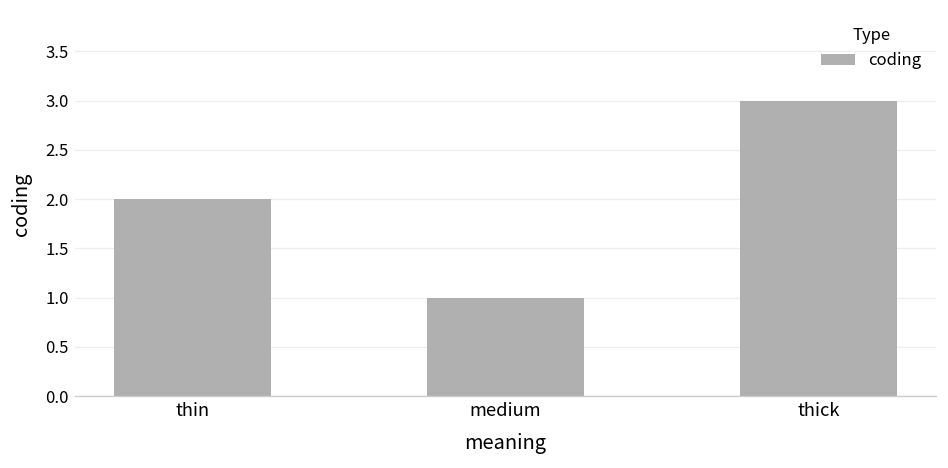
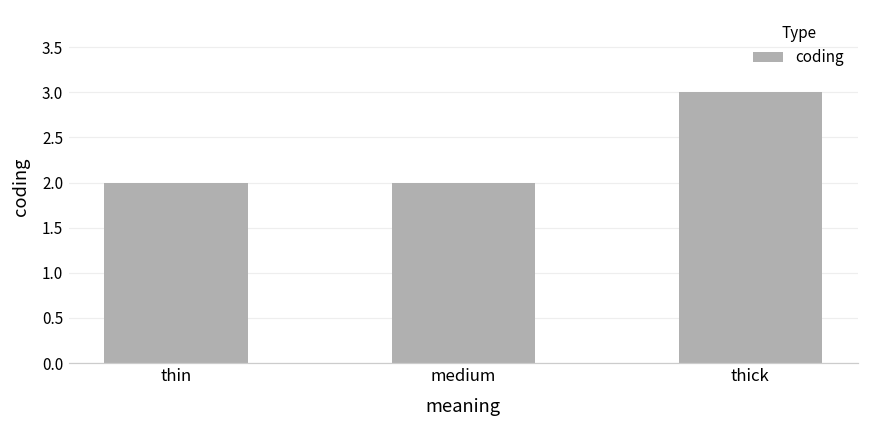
  {
    "thin": 2,
-   "medium": 1,
+   "medium": 2,
    "thick": 3
  }
